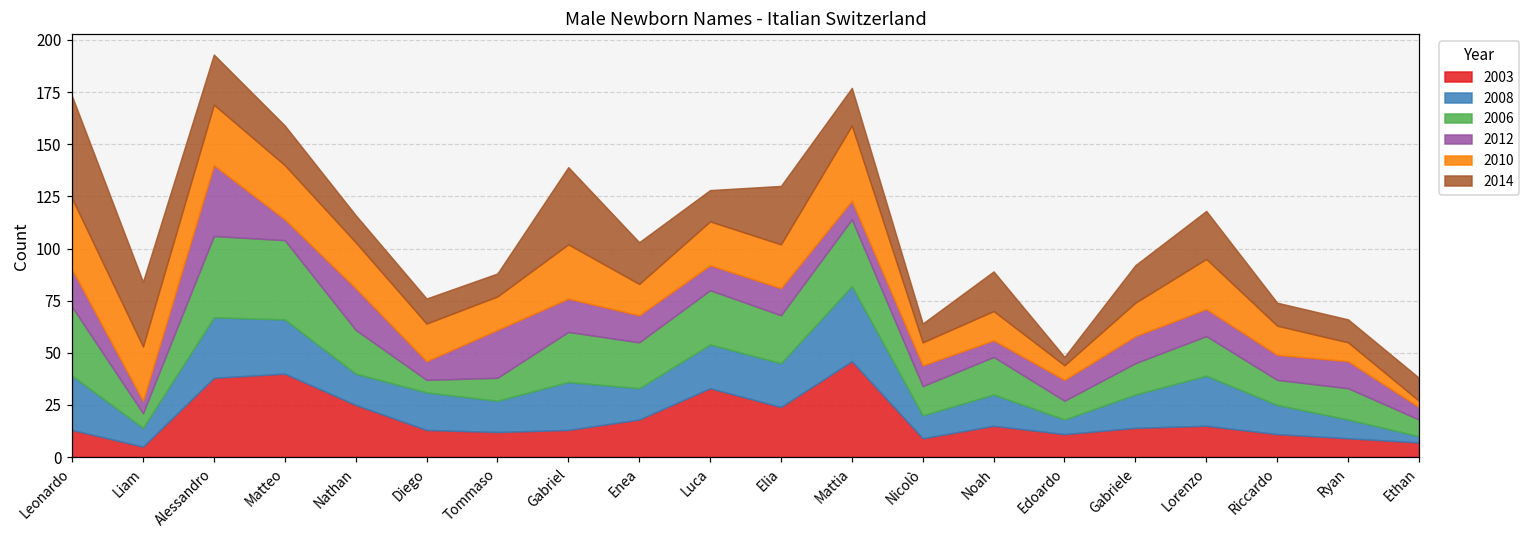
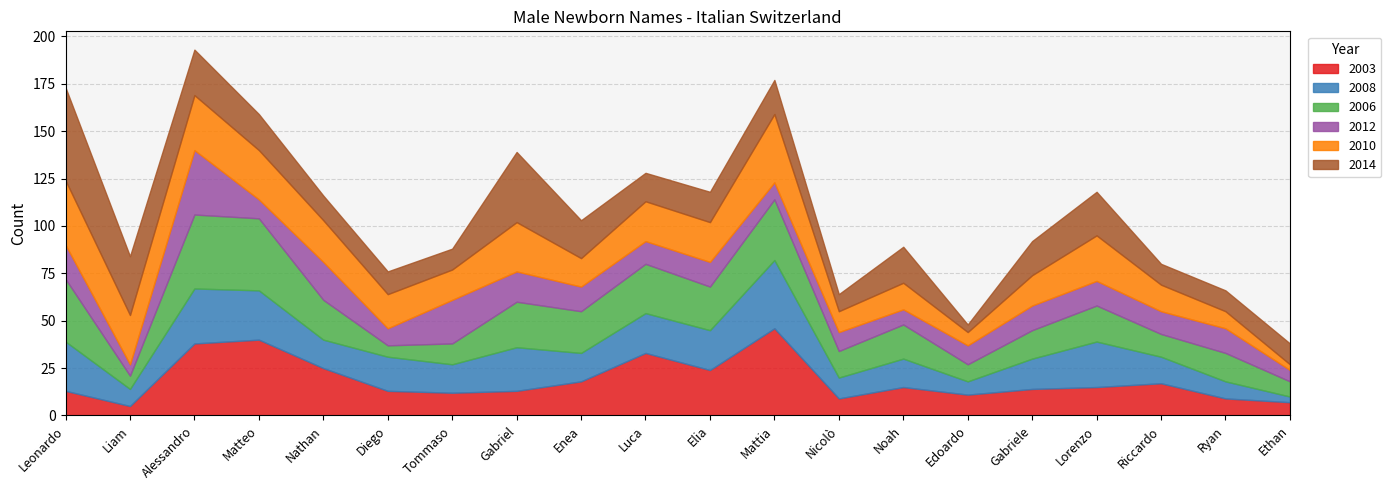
  {
    "2003": {
      "Leonardo": 13,
      "Liam": 5,
      "Alessandro": 38,
      "Matteo": 40,
      "Nathan": 25,
      "Diego": 13,
      "Tommaso": 12,
      "Gabriel": 13,
      "Enea": 18,
      "Luca": 33,
      "Elia": 24,
      "Mattia": 46,
      "Nicolò": 9,
      "Noah": 15,
      "Edoardo": 11,
      "Gabriele": 14,
      "Lorenzo": 15,
-     "Riccardo": 11,
+     "Riccardo": 17,
      "Ryan": 9,
      "Ethan": 7
    },
    "2008": {
      "Leonardo": 26,
      "Liam": 9,
      "Alessandro": 29,
      "Matteo": 26,
      "Nathan": 15,
      "Diego": 18,
      "Tommaso": 15,
      "Gabriel": 23,
      "Enea": 15,
      "Luca": 21,
      "Elia": 21,
      "Mattia": 36,
      "Nicolò": 11,
      "Noah": 15,
      "Edoardo": 7,
      "Gabriele": 16,
      "Lorenzo": 24,
      "Riccardo": 14,
      "Ryan": 9,
      "Ethan": 3
    },
    "2006": {
      "Leonardo": 33,
      "Liam": 7,
      "Alessandro": 39,
      "Matteo": 38,
      "Nathan": 21,
      "Diego": 6,
      "Tommaso": 11,
      "Gabriel": 24,
      "Enea": 22,
      "Luca": 26,
      "Elia": 23,
      "Mattia": 32,
      "Nicolò": 14,
      "Noah": 18,
      "Edoardo": 9,
      "Gabriele": 15,
      "Lorenzo": 19,
      "Riccardo": 12,
      "Ryan": 15,
      "Ethan": 8
    },
    "2012": {
      "Leonardo": 18,
      "Liam": 6,
      "Alessandro": 34,
      "Matteo": 10,
      "Nathan": 20,
      "Diego": 9,
      "Tommaso": 23,
      "Gabriel": 16,
      "Enea": 13,
      "Luca": 12,
      "Elia": 13,
      "Mattia": 9,
      "Nicolò": 10,
      "Noah": 8,
      "Edoardo": 10,
      "Gabriele": 13,
      "Lorenzo": 13,
      "Riccardo": 12,
      "Ryan": 13,
      "Ethan": 6
    },
    "2010": {
      "Leonardo": 34,
      "Liam": 26,
      "Alessandro": 29,
      "Matteo": 26,
      "Nathan": 22,
      "Diego": 18,
      "Tommaso": 16,
      "Gabriel": 26,
      "Enea": 15,
      "Luca": 21,
      "Elia": 21,
      "Mattia": 36,
      "Nicolò": 11,
      "Noah": 14,
      "Edoardo": 7,
      "Gabriele": 16,
      "Lorenzo": 24,
      "Riccardo": 14,
      "Ryan": 9,
      "Ethan": 3
    },
    "2014": {
      "Leonardo": 49,
      "Liam": 31,
      "Alessandro": 24,
      "Matteo": 19,
      "Nathan": 13,
      "Diego": 12,
      "Tommaso": 11,
      "Gabriel": 37,
      "Enea": 20,
      "Luca": 15,
-     "Elia": 28,
+     "Elia": 16,
      "Mattia": 18,
      "Nicolò": 9,
      "Noah": 19,
      "Edoardo": 4,
      "Gabriele": 18,
      "Lorenzo": 23,
      "Riccardo": 11,
      "Ryan": 11,
      "Ethan": 11
    }
  }
